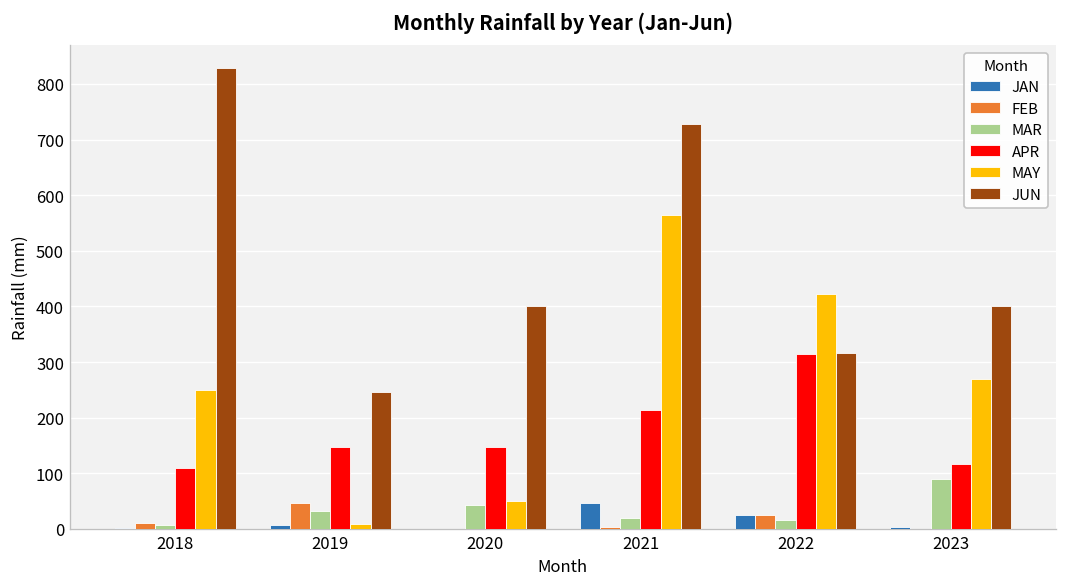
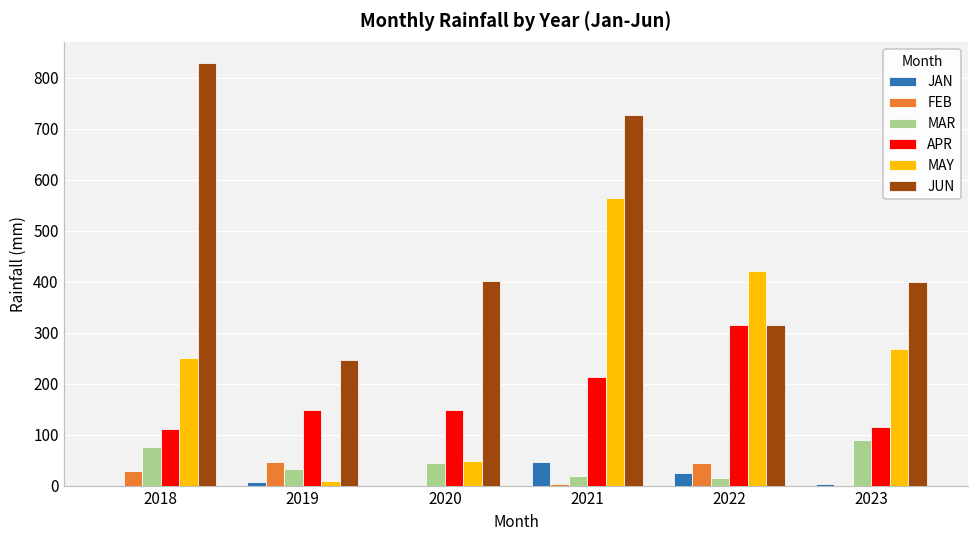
  {
    "JAN": {
      "2019": 10,
      "2020": 0,
      "2021": 50,
      "2022": 30
    },
    "FEB": {
-     "2018": 10,
+     "2018": 30,
      "2019": 50,
      "2020": 0,
-     "2022": 30
+     "2022": 40
    },
    "MAR": {
-     "2018": 10,
+     "2018": 80,
      "2019": 30,
      "2020": 40,
      "2021": 20,
      "2022": 20,
      "2023": 90
    },
    "APR": {
      "2018": 110,
      "2019": 150,
      "2020": 150,
      "2021": 210,
      "2022": 310,
      "2023": 120
    },
    "MAY": {
      "2018": 250,
      "2019": 10,
      "2020": 50,
      "2021": 560,
      "2022": 420,
      "2023": 270
    },
    "JUN": {
      "2018": 830,
      "2019": 250,
      "2020": 400,
      "2021": 730,
      "2022": 320,
      "2023": 400
    }
  }
